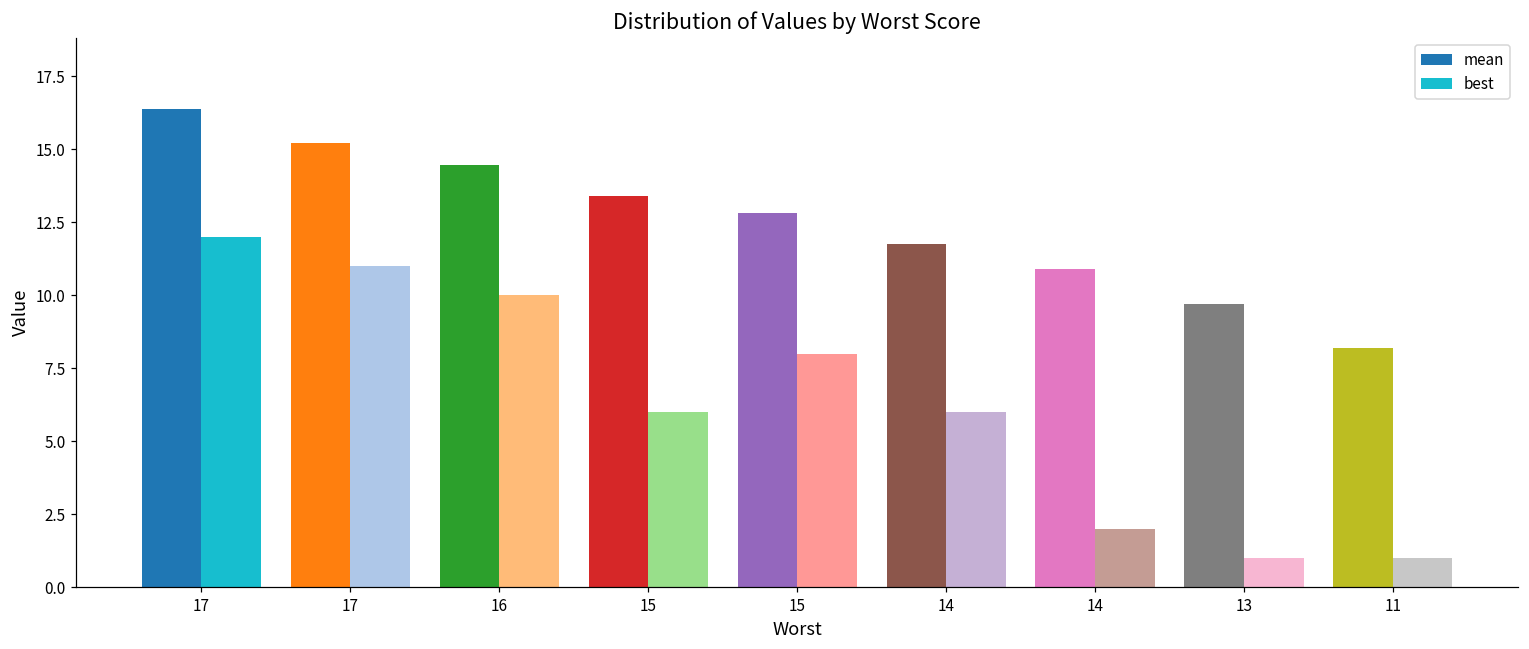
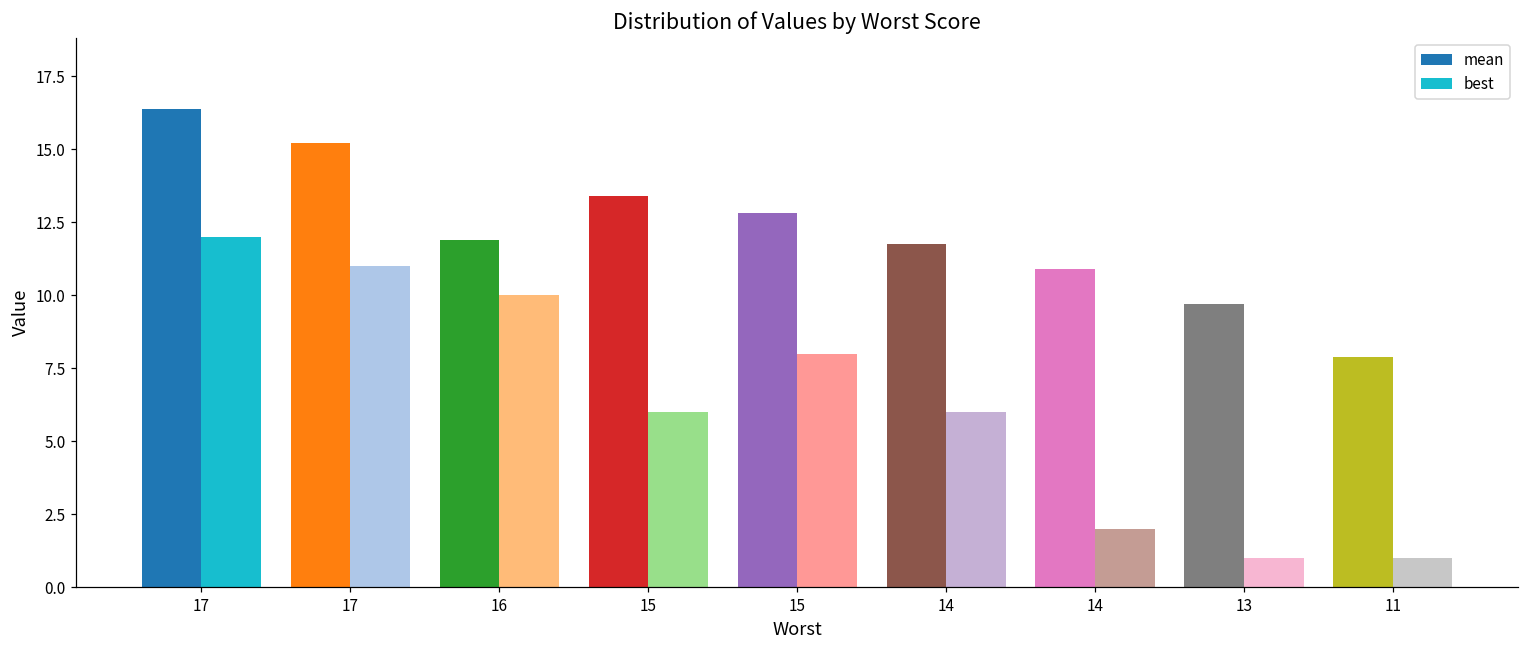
  {
    "mean": {
-     "16": 14.5,
+     "16": 11.9,
      "13": 9.7,
-     "11": 8.2
+     "11": 7.9
    },
    "best": {
      "16": 10.0,
      "13": 1.0,
      "11": 1.0
    }
  }
